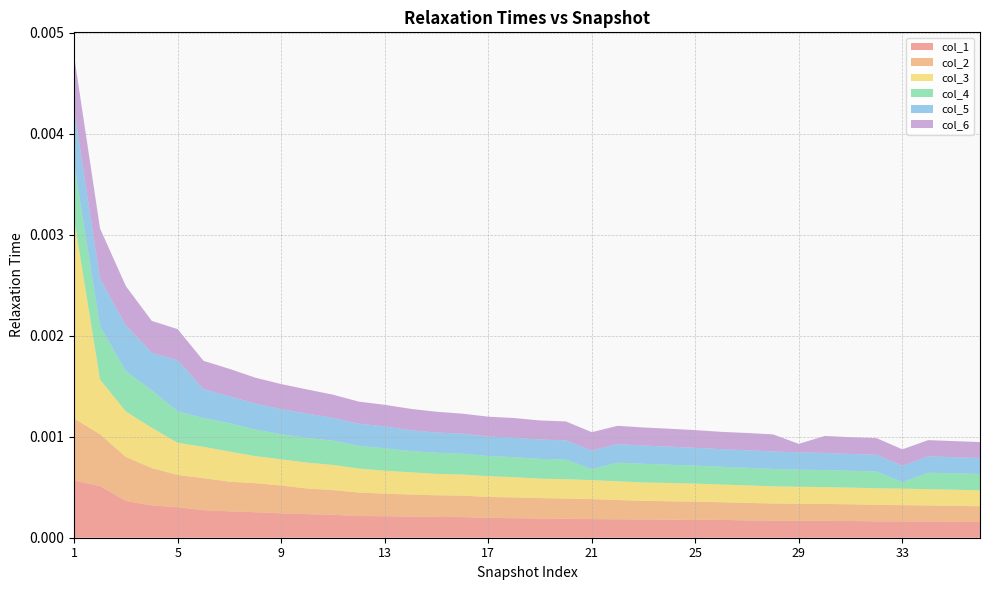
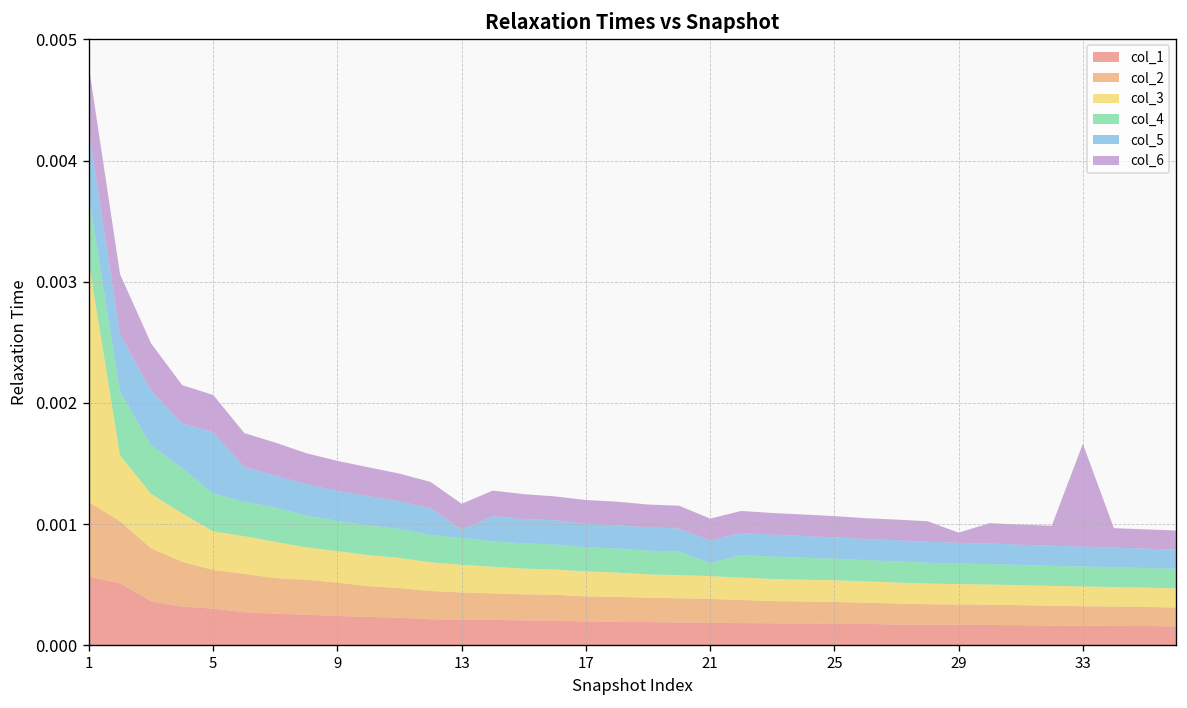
  {
    "col_4": {
      "1": 0.00055,
      "5": 0.00031,
      "9": 0.00025,
      "13": 0.00022,
      "17": 0.00020,
      "21": 0.00011,
      "25": 0.00018,
      "29": 0.00017,
-     "33": 0.00006
+     "33": 0.00016
    },
    "col_5": {
      "1": 0.00054,
      "5": 0.00051,
      "9": 0.00025,
-     "13": 0.00022,
+     "13": 0.00007,
      "17": 0.00019,
      "21": 0.00018,
      "25": 0.00018,
      "29": 0.00017,
      "33": 0.00016
    },
    "col_6": {
      "1": 0.00053,
      "5": 0.00031,
      "9": 0.00025,
      "13": 0.00021,
      "17": 0.00020,
      "21": 0.00018,
      "25": 0.00018,
      "29": 0.00008,
-     "33": 0.00016
+     "33": 0.00085
    }
  }
